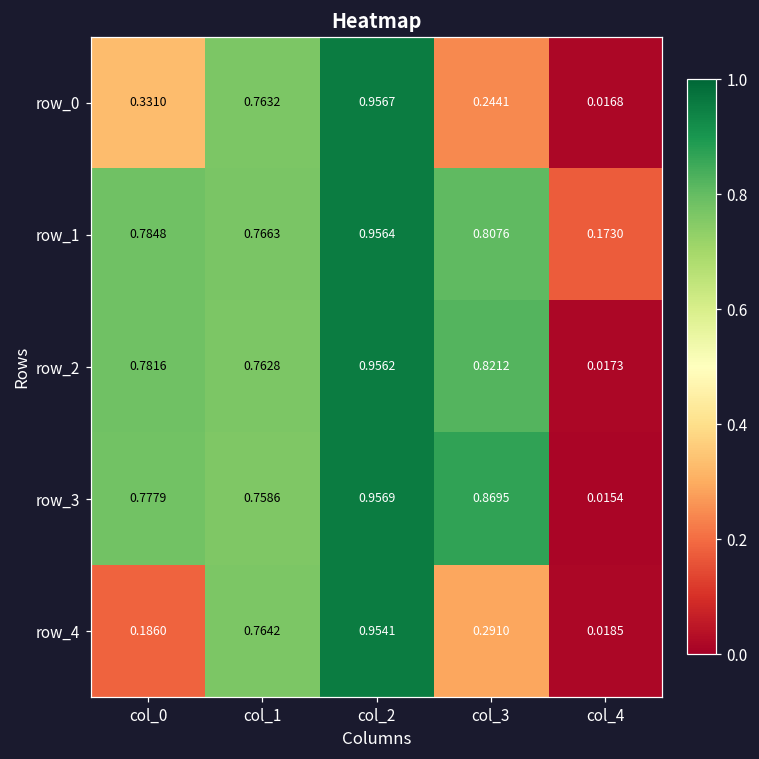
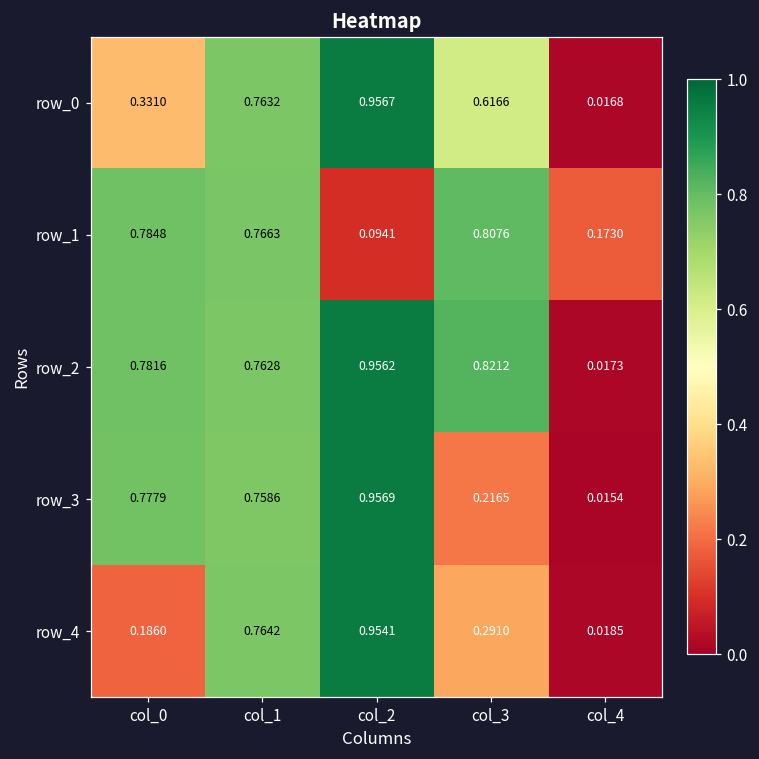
  {
    "row_0": {
      "col_0": 0.3310,
      "col_1": 0.7632,
      "col_2": 0.9567,
-     "col_3": 0.2441,
+     "col_3": 0.6166,
      "col_4": 0.0168
    },
    "row_1": {
      "col_0": 0.7848,
      "col_1": 0.7663,
-     "col_2": 0.9564,
+     "col_2": 0.0941,
      "col_3": 0.8076,
      "col_4": 0.1730
    },
    "row_2": {
      "col_0": 0.7816,
      "col_1": 0.7628,
      "col_2": 0.9562,
      "col_3": 0.8212,
      "col_4": 0.0173
    },
    "row_3": {
      "col_0": 0.7779,
      "col_1": 0.7586,
      "col_2": 0.9569,
-     "col_3": 0.8695,
+     "col_3": 0.2165,
      "col_4": 0.0154
    },
    "row_4": {
      "col_0": 0.1860,
      "col_1": 0.7642,
      "col_2": 0.9541,
      "col_3": 0.2910,
      "col_4": 0.0185
    }
  }
